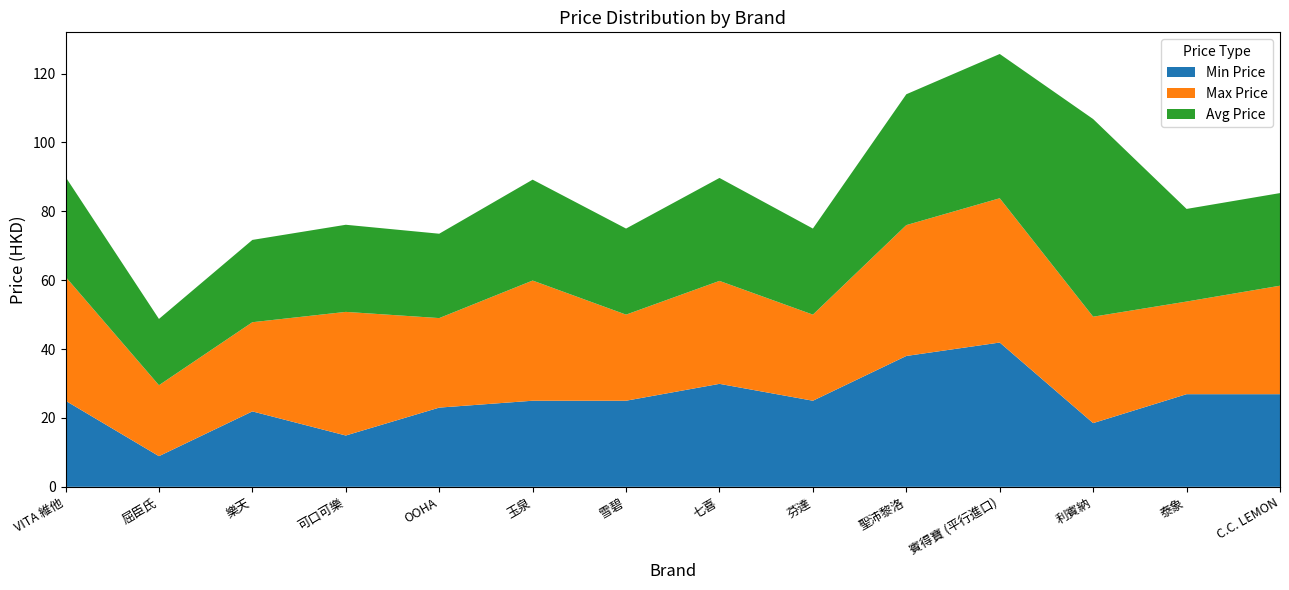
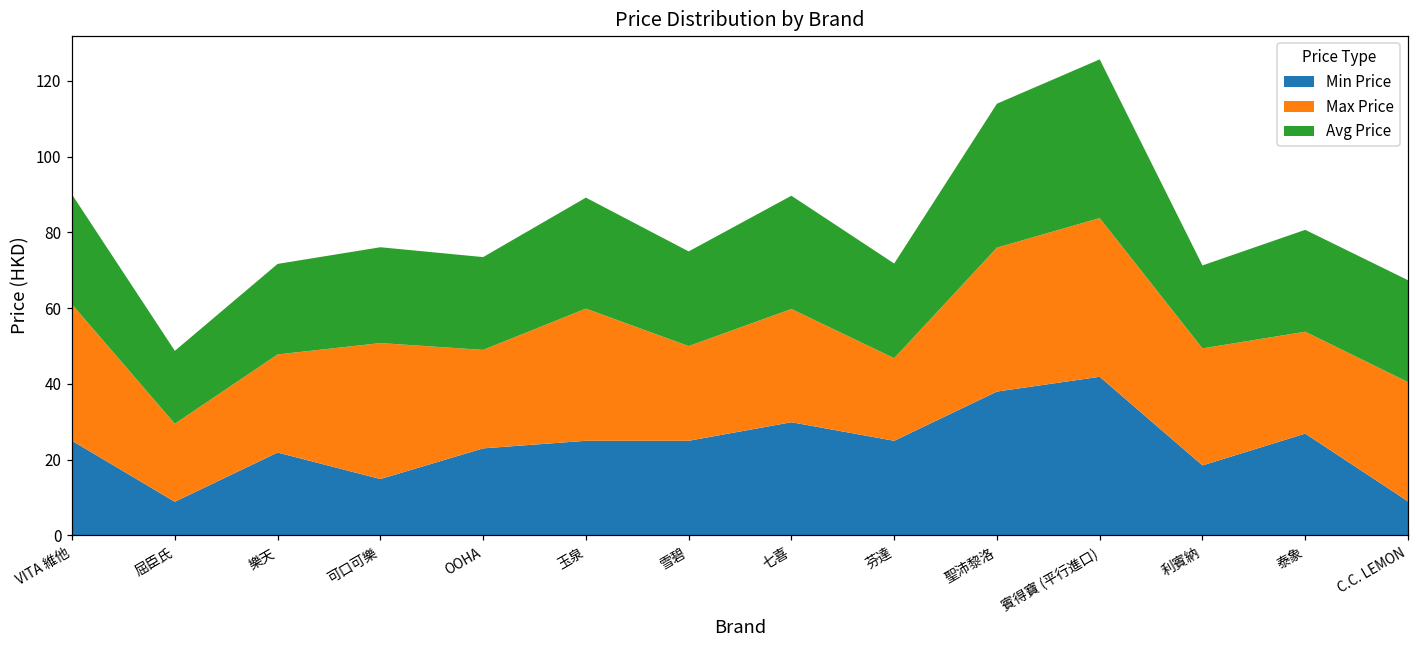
  {
    "Min Price": {
-     "C.C. LEMON": 27
+     "C.C. LEMON": 9
    },
    "Max Price": {
-     "芬達": 25
+     "芬達": 22
    },
    "Avg Price": {
      "VITA 維他": 29,
      "屈臣氏": 19,
      "樂天": 24,
      "可口可樂": 25,
      "OOHA": 25,
      "玉泉": 29,
      "雪碧": 25,
      "七喜": 30,
      "芬達": 25,
      "聖沛黎洛": 38,
      "賓得寶 (平行進口)": 42,
-     "利賓納": 57,
+     "利賓納": 22,
      "泰象": 27,
      "C.C. LEMON": 27
    }
  }
